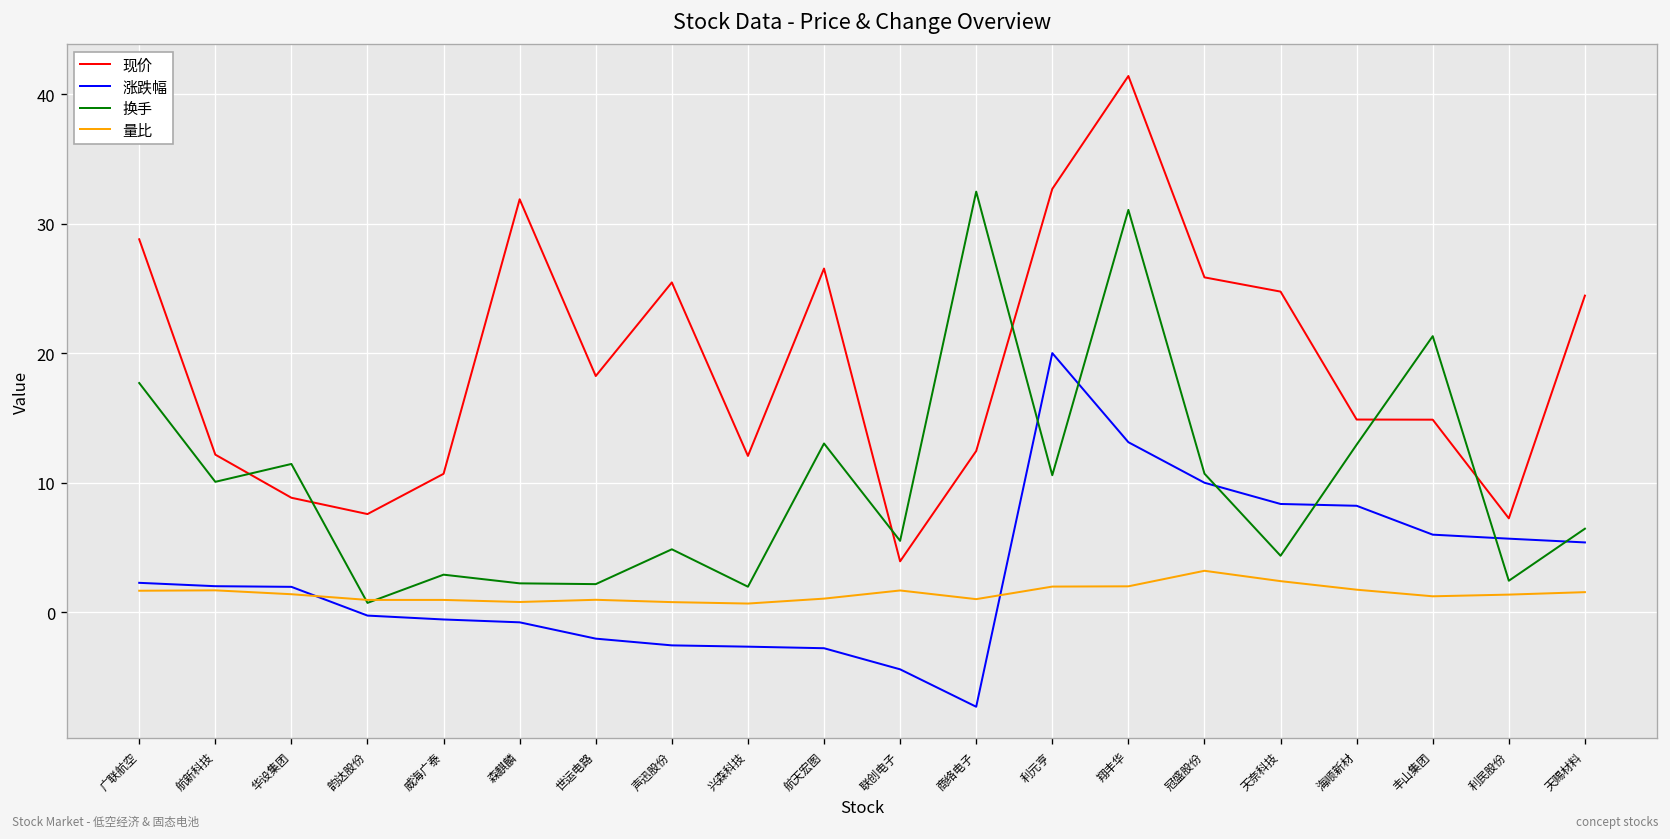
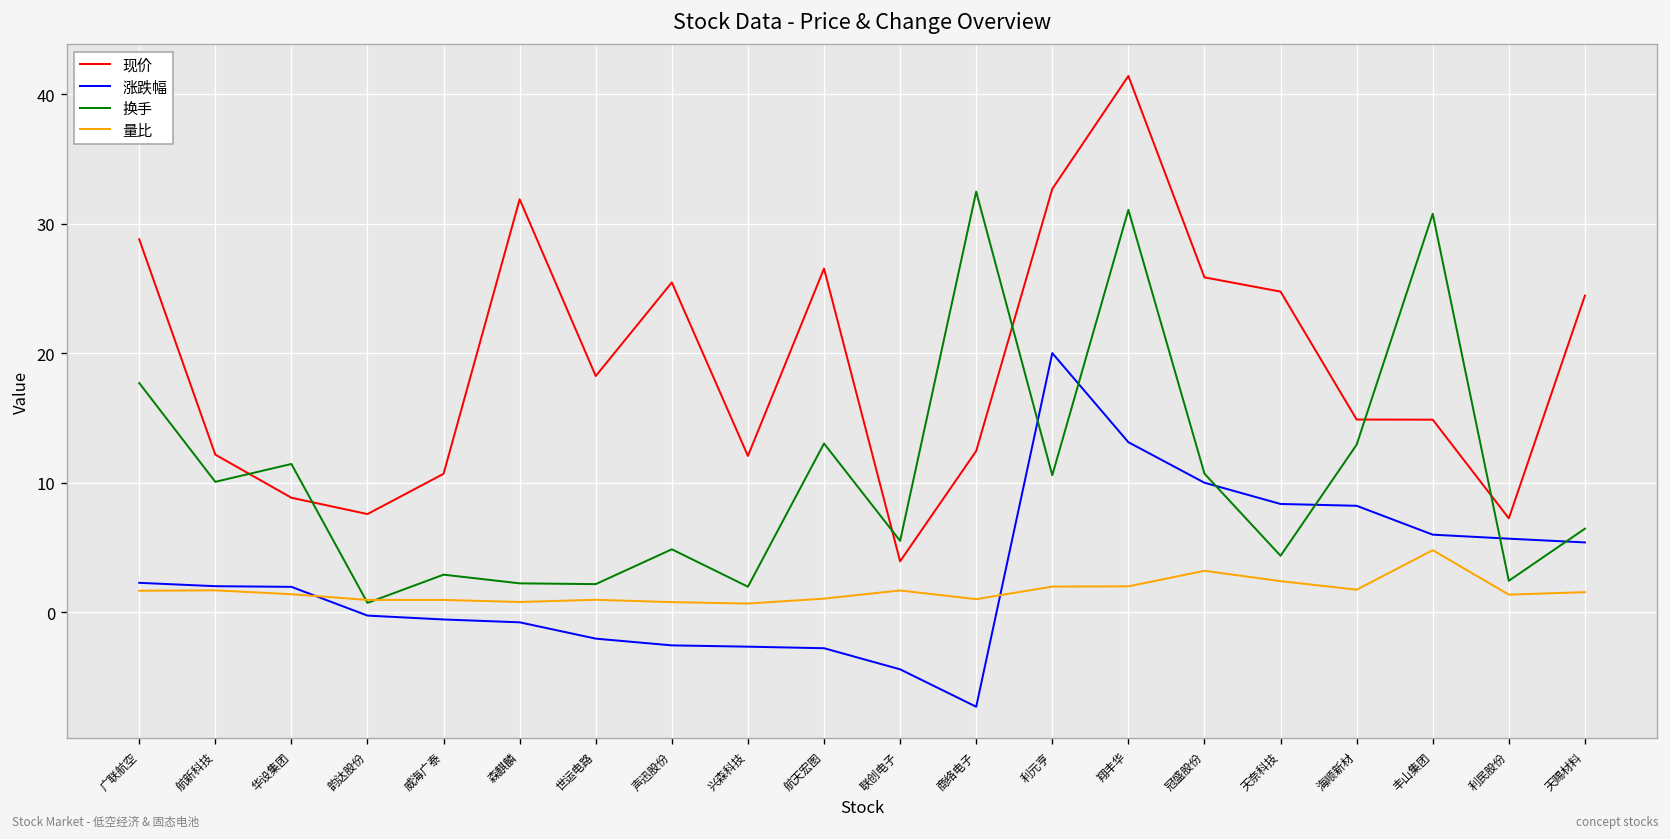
  {
    "现价": {
      "广联航空": 28.8,
      "航新科技": 12.2,
      "华设集团": 8.8,
      "韵达股份": 7.6,
      "威海广泰": 10.7,
      "森麒麟": 31.9,
      "世运电路": 18.2,
      "声迅股份": 25.5,
      "兴森科技": 12.1,
      "航天宏图": 26.5,
      "联创电子": 3.9,
      "商络电子": 12.5,
      "利元亨": 32.7,
      "翔丰华": 41.4,
      "冠盛股份": 25.9,
      "天奈科技": 24.8,
      "海顺新材": 14.9,
      "丰山集团": 14.9,
      "利民股份": 7.3,
      "天赐材料": 24.5
    },
    "涨跌幅": {
      "广联航空": 2.3,
      "航新科技": 2.0,
      "华设集团": 2.0,
      "韵达股份": -0.3,
      "威海广泰": -0.6,
      "森麒麟": -0.8,
      "世运电路": -2.0,
      "声迅股份": -2.6,
      "兴森科技": -2.7,
      "航天宏图": -2.8,
      "联创电子": -4.4,
      "商络电子": -7.3,
      "利元亨": 20.0,
      "翔丰华": 13.1,
      "冠盛股份": 10.0,
      "天奈科技": 8.4,
      "海顺新材": 8.2,
      "丰山集团": 6.0,
      "利民股份": 5.7,
      "天赐材料": 5.4
    },
    "换手": {
      "广联航空": 17.7,
      "航新科技": 10.1,
      "华设集团": 11.5,
      "威海广泰": 2.9,
      "森麒麟": 2.2,
      "世运电路": 2.2,
      "声迅股份": 4.9,
      "兴森科技": 2.0,
      "航天宏图": 13.0,
      "联创电子": 5.5,
      "商络电子": 32.5,
      "利元亨": 10.6,
      "翔丰华": 31.1,
      "冠盛股份": 10.7,
      "天奈科技": 4.4,
      "海顺新材": 12.9,
-     "丰山集团": 21.3,
+     "丰山集团": 30.8,
      "利民股份": 2.4,
      "天赐材料": 6.5
    },
    "量比": {
      "广联航空": 1.7,
      "航新科技": 1.7,
      "华设集团": 1.4,
      "威海广泰": 1.0,
      "森麒麟": 0.8,
      "世运电路": 1.0,
      "声迅股份": 0.8,
      "兴森科技": 0.7,
      "航天宏图": 1.1,
      "联创电子": 1.7,
      "商络电子": 1.0,
      "利元亨": 2.0,
      "翔丰华": 2.0,
      "冠盛股份": 3.2,
      "天奈科技": 2.4,
      "海顺新材": 1.7,
-     "丰山集团": 1.2,
+     "丰山集团": 4.8,
      "利民股份": 1.4,
      "天赐材料": 1.6
    }
  }
